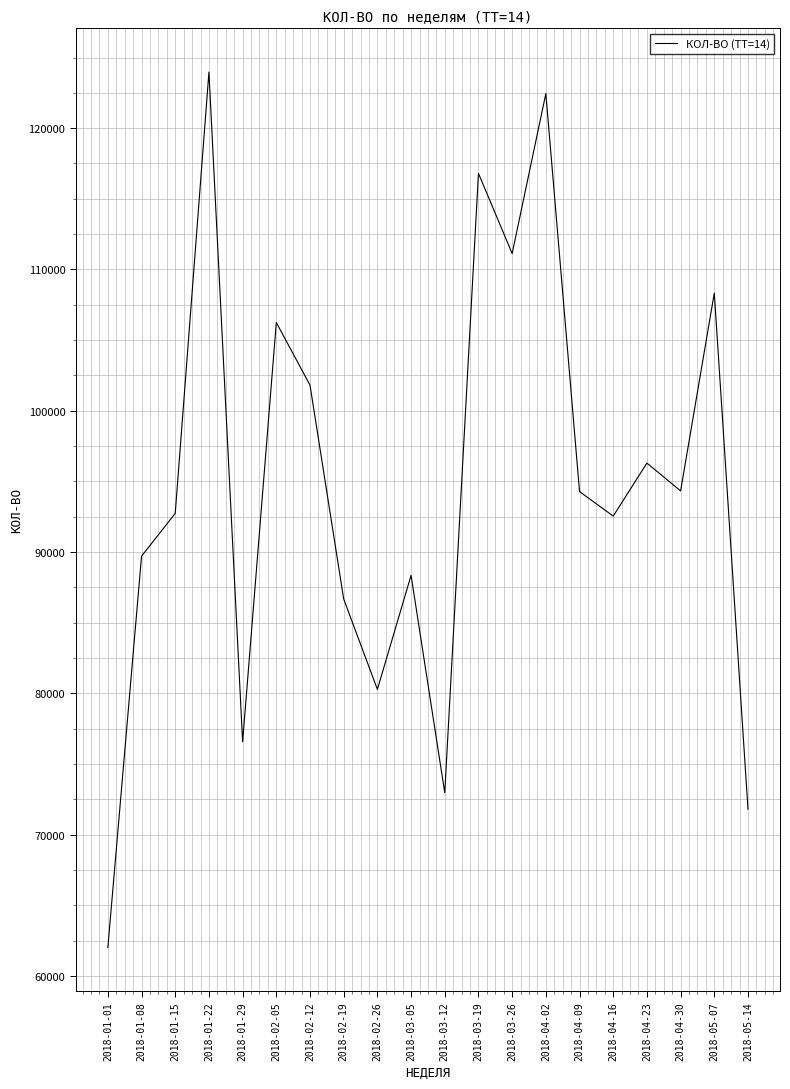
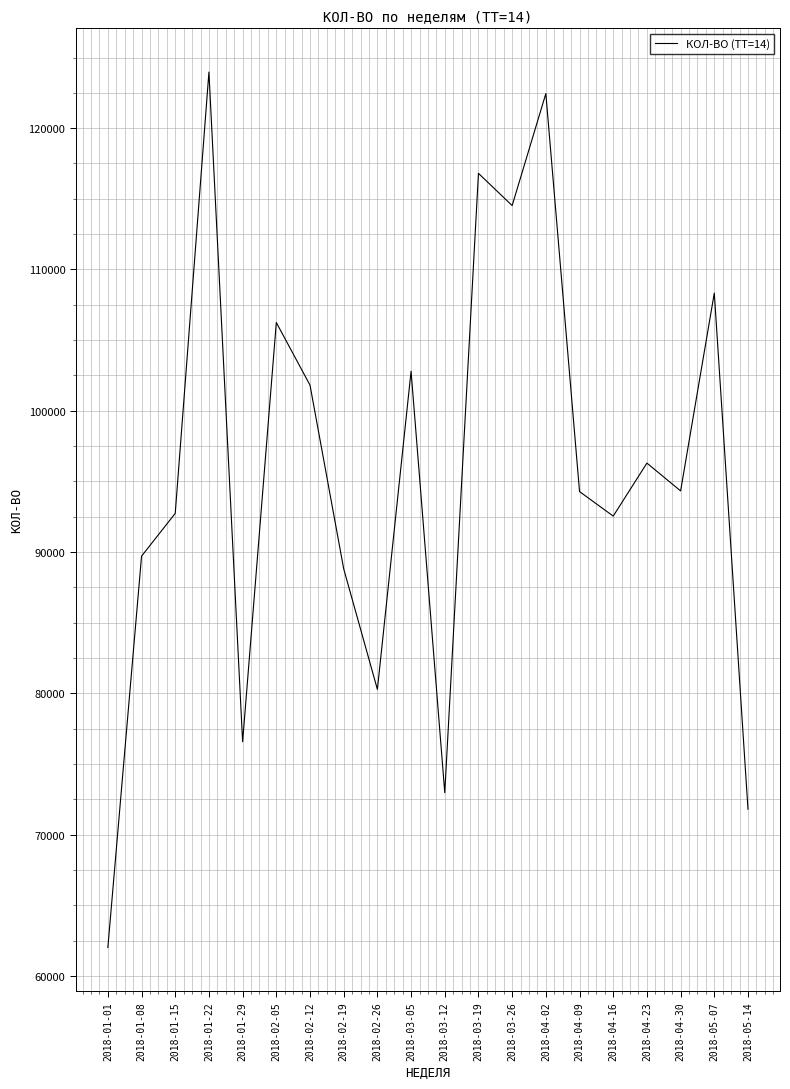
  {
    "2018-01-01": 62000,
    "2018-01-08": 89700,
    "2018-01-15": 92700,
    "2018-01-22": 124000,
    "2018-01-29": 76600,
    "2018-02-05": 106200,
    "2018-02-12": 101800,
-   "2018-02-19": 86700,
+   "2018-02-19": 88800,
    "2018-02-26": 80300,
-   "2018-03-05": 88400,
+   "2018-03-05": 102800,
    "2018-03-12": 73000,
    "2018-03-19": 116800,
-   "2018-03-26": 111100,
+   "2018-03-26": 114500,
    "2018-04-02": 122400,
    "2018-04-09": 94300,
    "2018-04-16": 92500,
    "2018-04-23": 96300,
    "2018-04-30": 94300,
    "2018-05-07": 108300,
    "2018-05-14": 71800
  }
